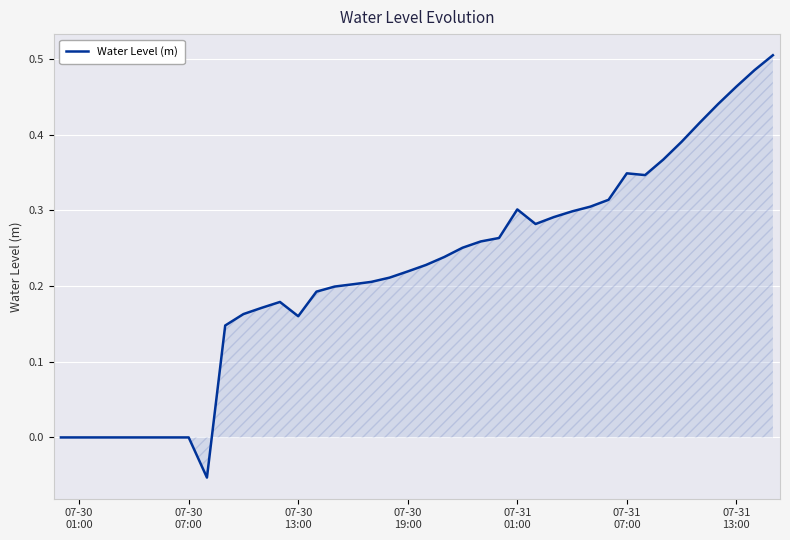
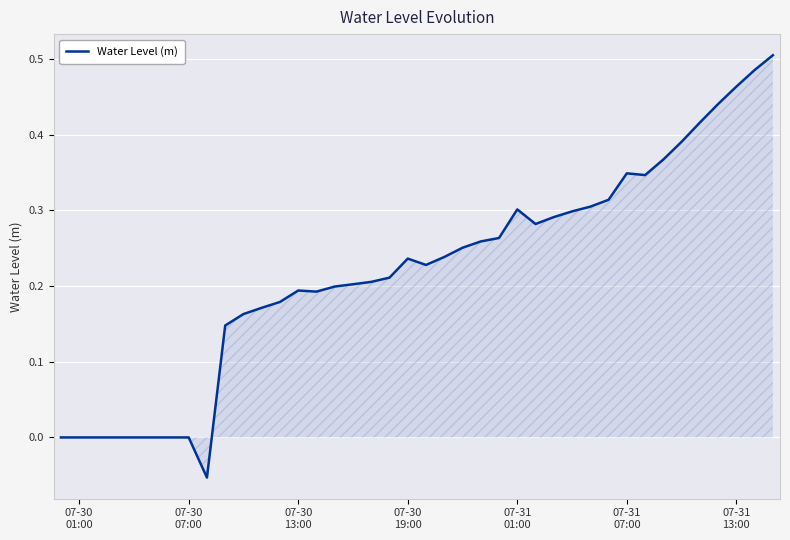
  {
    "Water Level (m)": {
-     "07-30 13:00": 0.16,
-     "07-30 19:00": 0.22
+     "07-30 13:00": 0.19,
+     "07-30 19:00": 0.24
    }
  }
